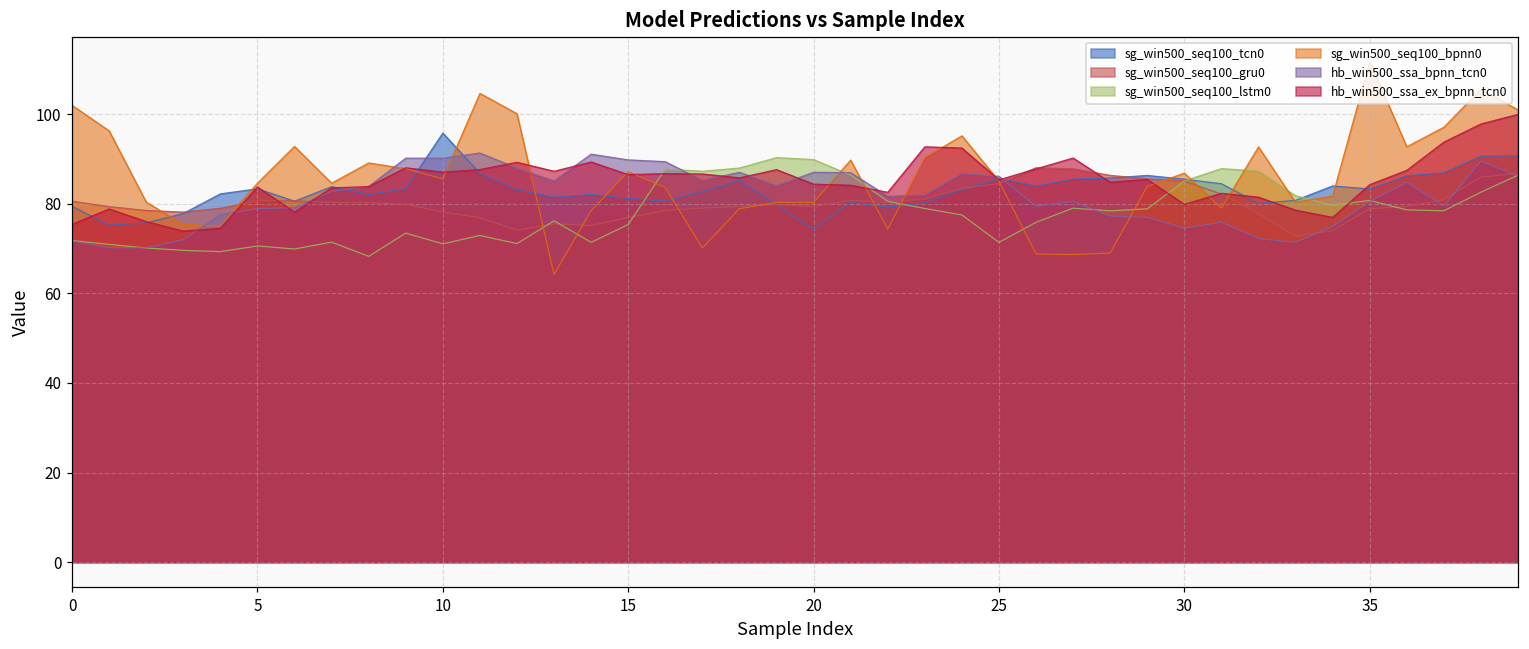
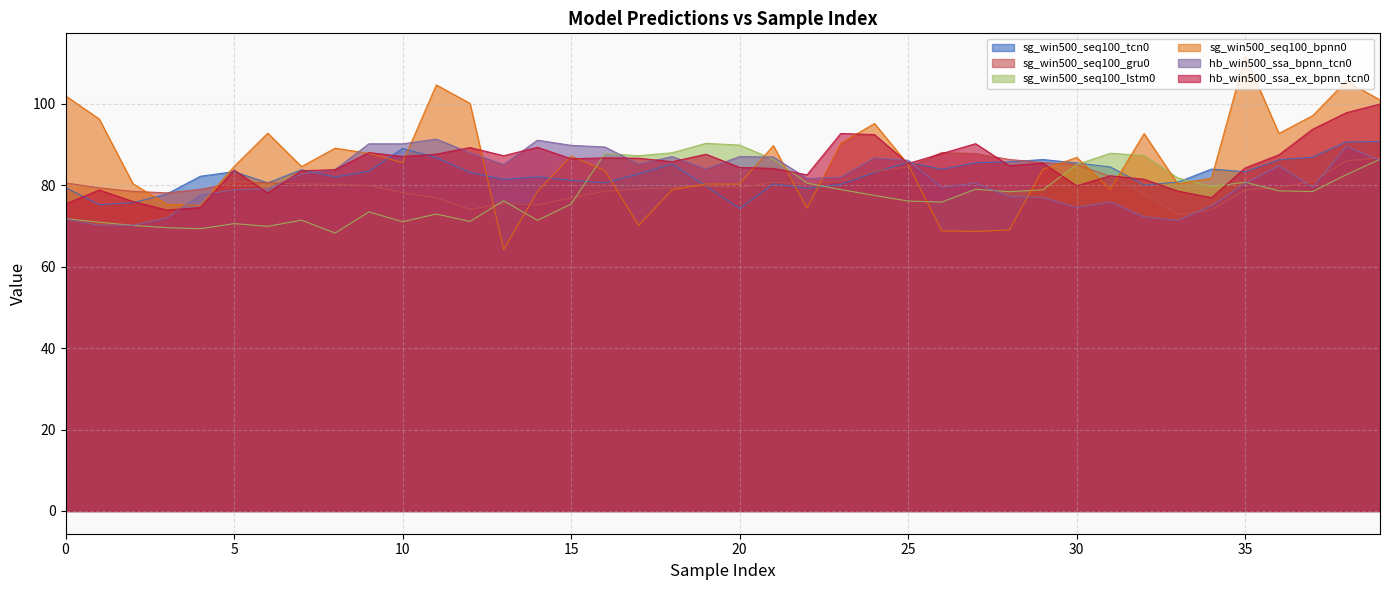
  {
    "sg_win500_seq100_tcn0": {
      "0": 79,
-     "10": 96,
+     "10": 89,
      "15": 81,
      "20": 74,
      "35": 83
    },
    "sg_win500_seq100_lstm0": {
      "5": 71,
      "10": 71,
      "15": 75,
      "20": 90,
-     "25": 71
+     "25": 76
    },
    "sg_win500_seq100_bpnn0": {
      "0": 102,
      "5": 85,
      "10": 86,
      "15": 87,
      "20": 80,
      "30": 87
    },
    "hb_win500_ssa_bpnn_tcn0": {
      "5": 79,
      "10": 90,
      "15": 90,
      "20": 87,
      "30": 75
    }
  }
